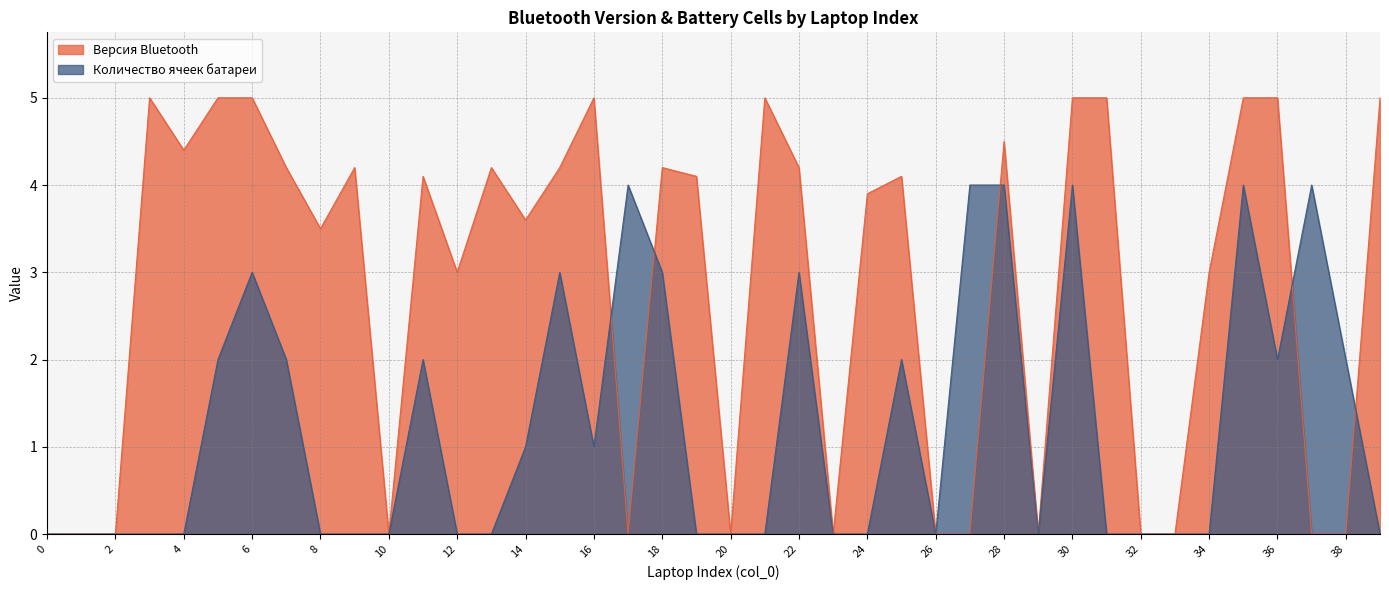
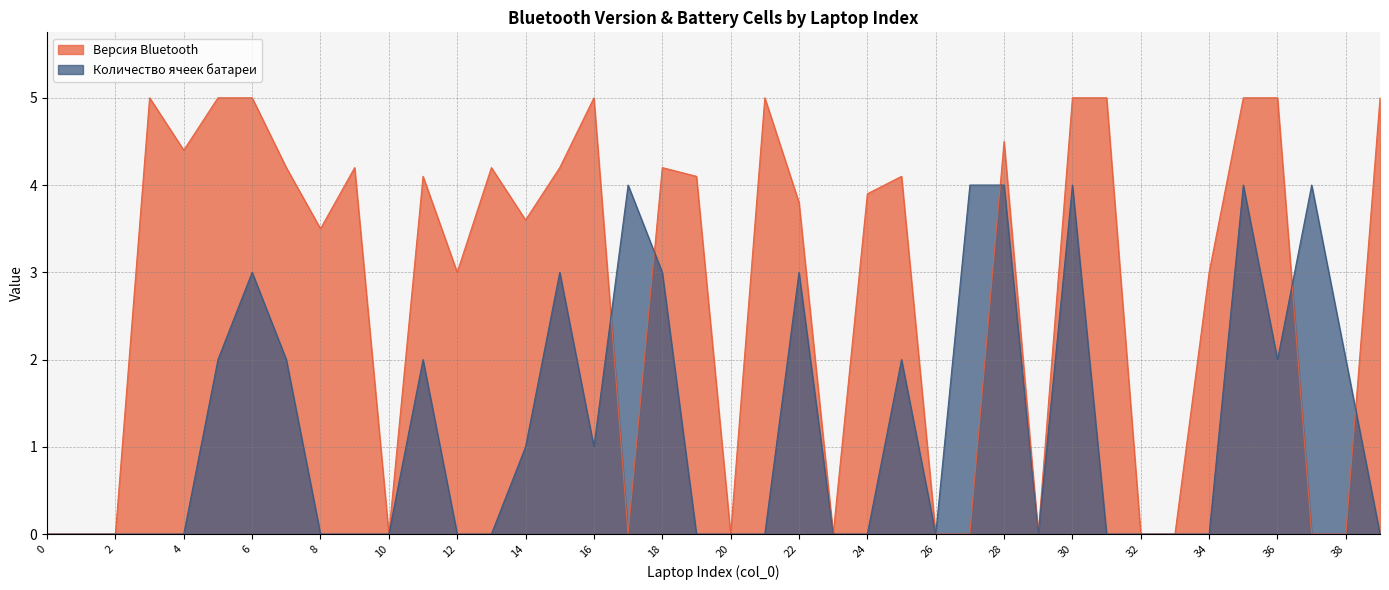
  {
    "Версия Bluetooth": {
      "4": 4.4,
      "6": 5.0,
      "8": 3.5,
      "12": 3.0,
      "14": 3.6,
      "16": 5.0,
      "18": 4.2,
-     "22": 4.2,
+     "22": 3.8,
      "24": 3.9,
      "28": 4.5,
      "30": 5.0,
      "34": 3.0,
      "36": 5.0,
      "38": 0.0
    },
    "Количество ячеек батареи": {
      "4": 0.0,
      "6": 3.0,
      "8": 0.0,
      "12": 0.0,
      "14": 1.0,
      "16": 1.0,
      "18": 3.0,
      "22": 3.0,
      "24": 0.0,
      "28": 4.0,
      "30": 4.0,
      "34": 0.0,
      "36": 2.0,
      "38": 2.0
    }
  }
